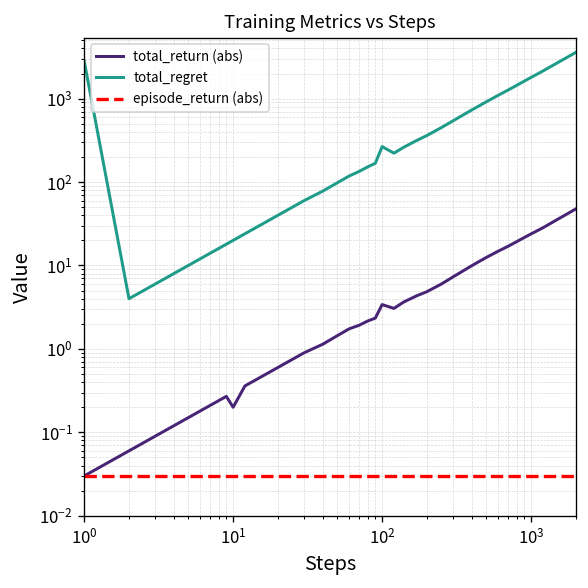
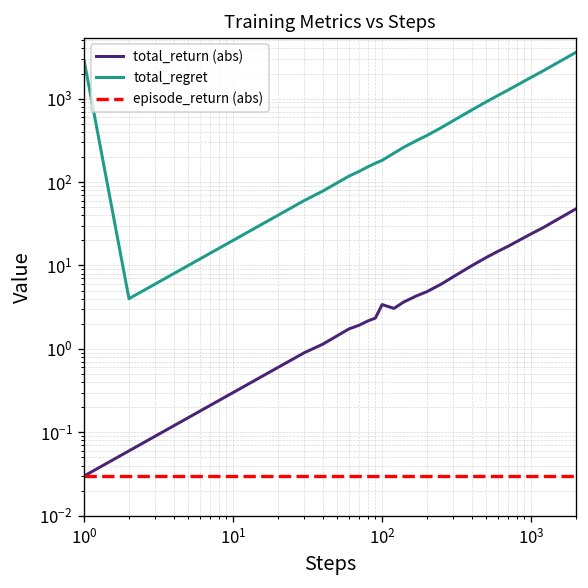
  {
    "total_return (abs)": {
-     "10^1": 0.20,
+     "10^1": 0.30,
      "10^2": 3,
      "10^3": 24
    },
    "total_regret": {
      "10^0": 2800,
      "10^1": 20,
-     "10^2": 270,
+     "10^2": 180,
      "10^3": 1800
    },
    "episode_return (abs)": {
      "10^1": 0.03,
      "10^2": 0.03,
      "10^3": 0.03
    }
  }
